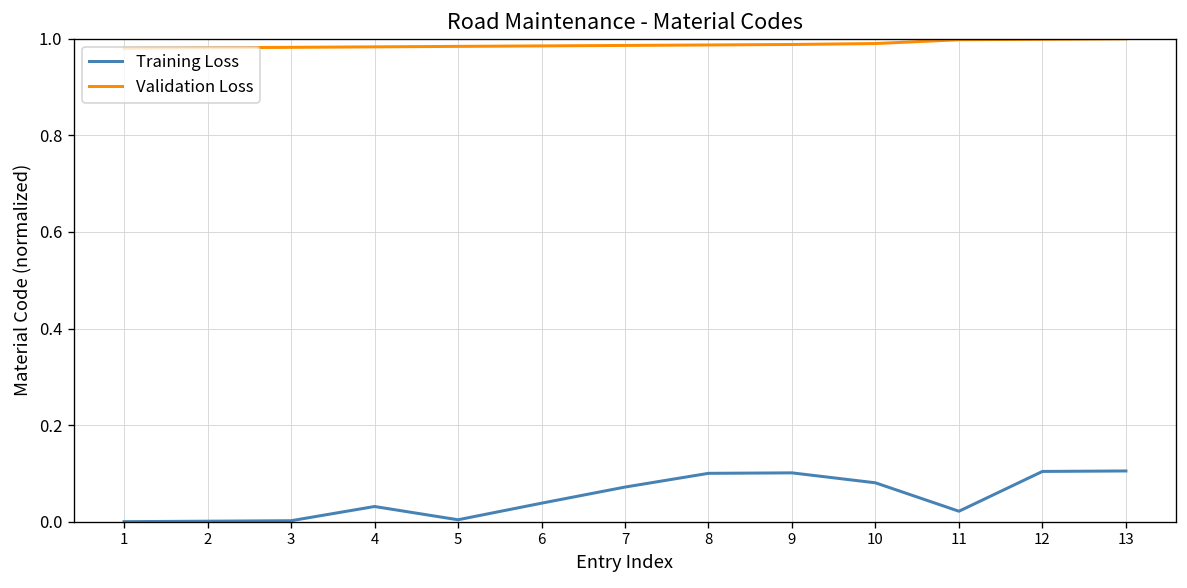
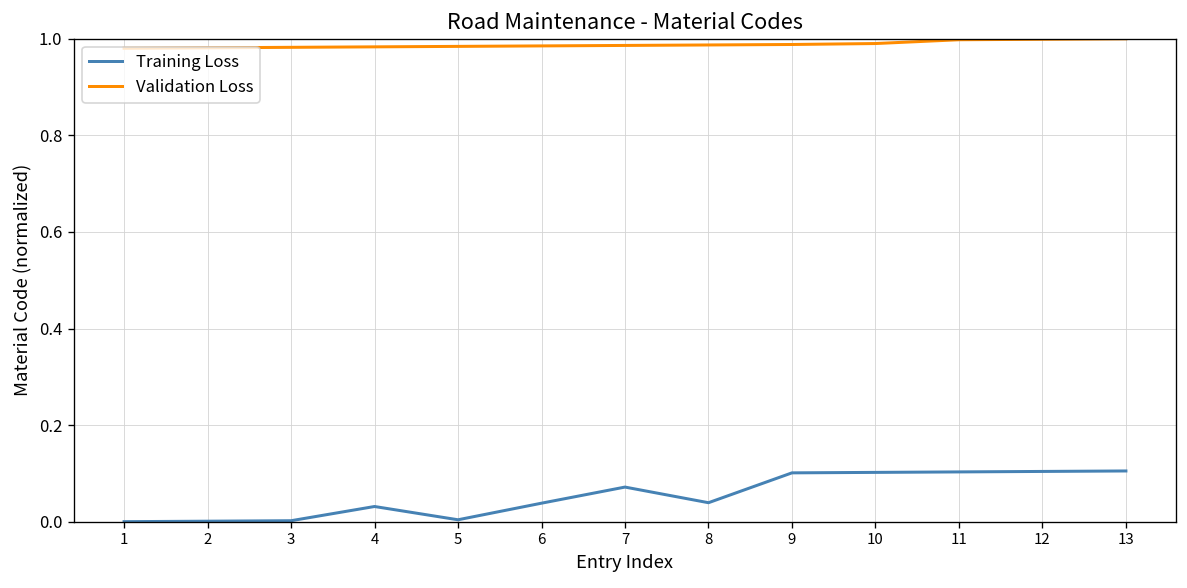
  {
    "Training Loss": {
      "1": 0.00,
      "2": 0.00,
      "3": 0.00,
      "4": 0.03,
      "5": 0.00,
      "6": 0.04,
      "7": 0.07,
-     "8": 0.10,
+     "8": 0.04,
      "9": 0.10,
-     "10": 0.08,
-     "11": 0.02,
+     "10": 0.10,
+     "11": 0.10,
      "12": 0.10,
      "13": 0.11
    },
    "Validation Loss": {
      "3": 0.98,
      "4": 0.98,
      "5": 0.98,
      "6": 0.99,
      "7": 0.99,
      "8": 0.99,
      "9": 0.99,
      "10": 0.99,
      "11": 1.00,
      "12": 1.00,
      "13": 1.00
    }
  }
